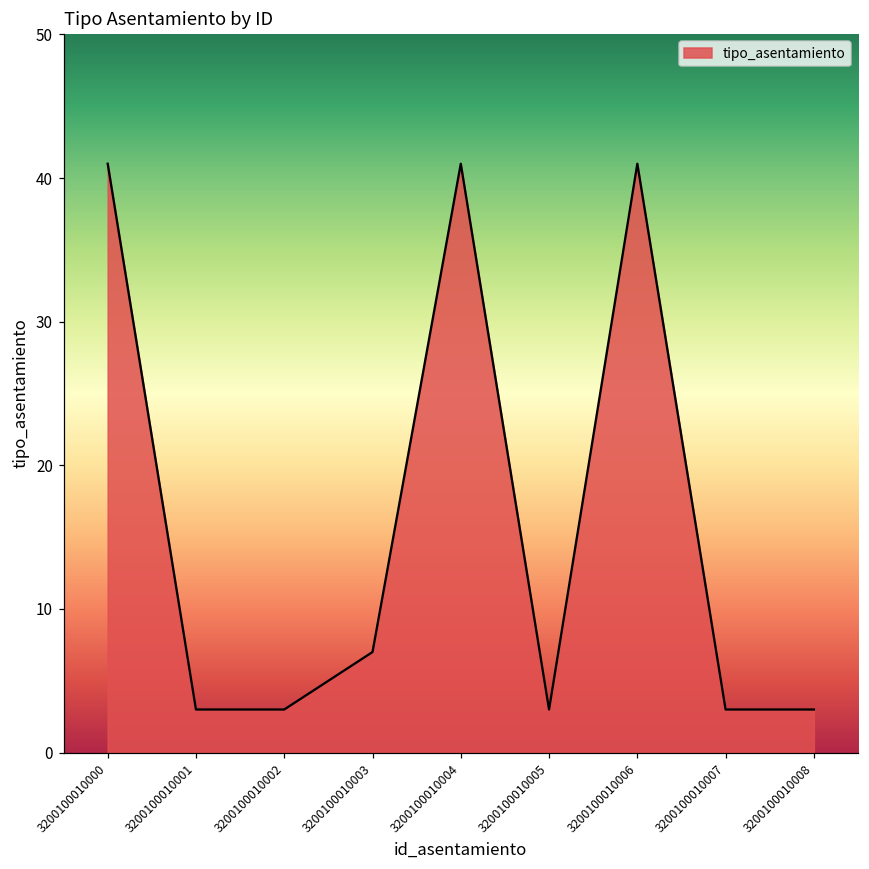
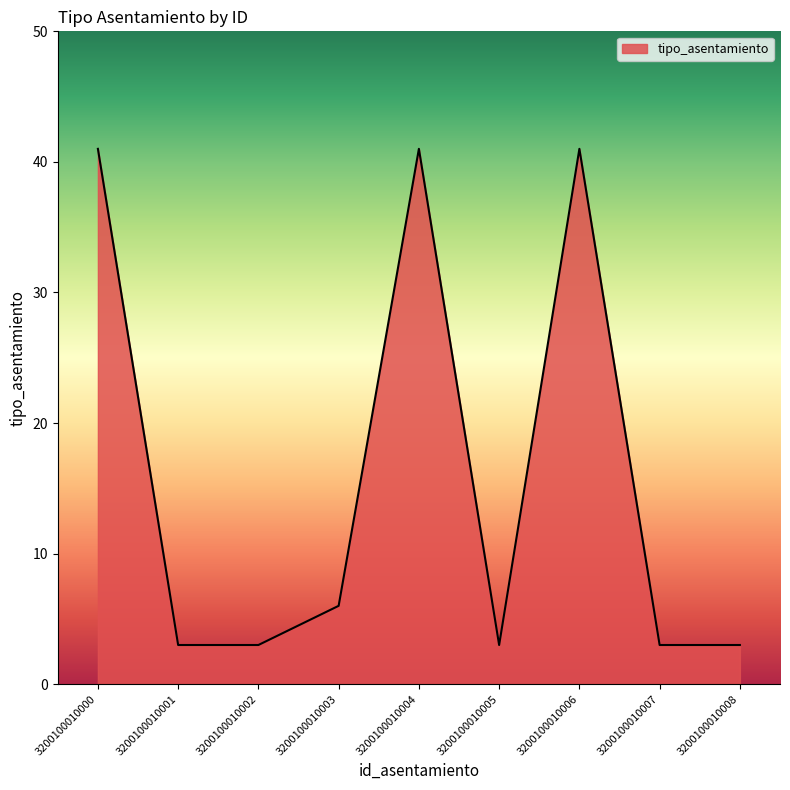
  {
    "3200100010000": 41,
    "3200100010001": 3,
    "3200100010002": 3,
-   "3200100010003": 7,
+   "3200100010003": 6,
    "3200100010004": 41,
    "3200100010005": 3,
    "3200100010006": 41,
    "3200100010007": 3,
    "3200100010008": 3
  }
